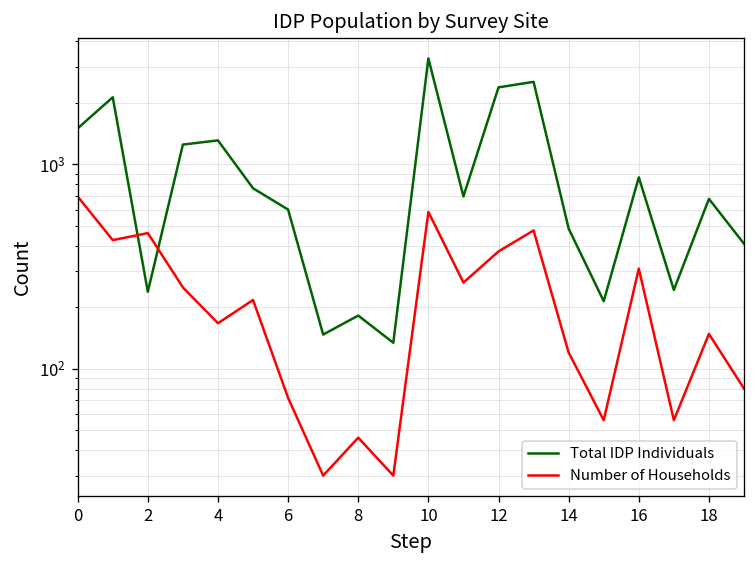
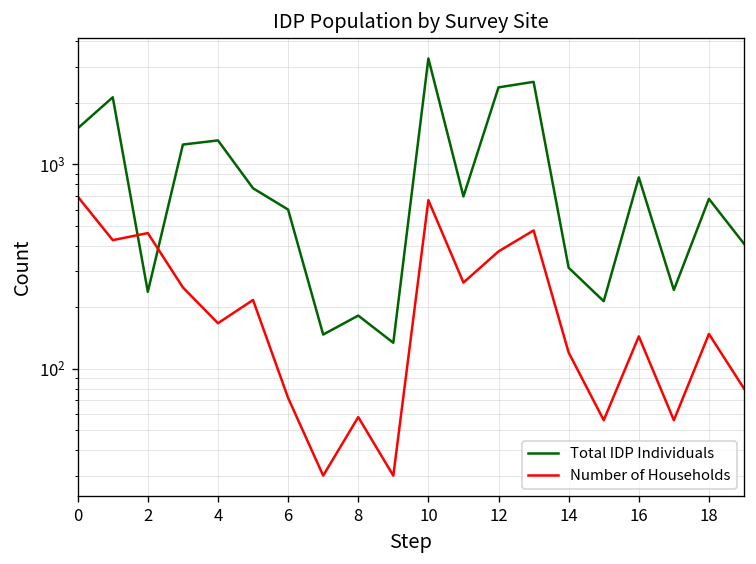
  {
    "Total IDP Individuals": {
      "0": 1500,
      "2": 240,
      "4": 1300,
      "6": 600,
      "8": 180,
      "10": 3300,
      "12": 2400,
-     "14": 490,
+     "14": 310,
      "16": 900,
      "18": 680
    },
    "Number of Households": {
      "0": 700,
      "2": 460,
      "4": 170,
      "6": 72,
-     "8": 46,
-     "10": 590,
+     "8": 58,
+     "10": 670,
      "12": 380,
      "14": 120,
-     "16": 310,
+     "16": 140,
      "18": 150
    }
  }
